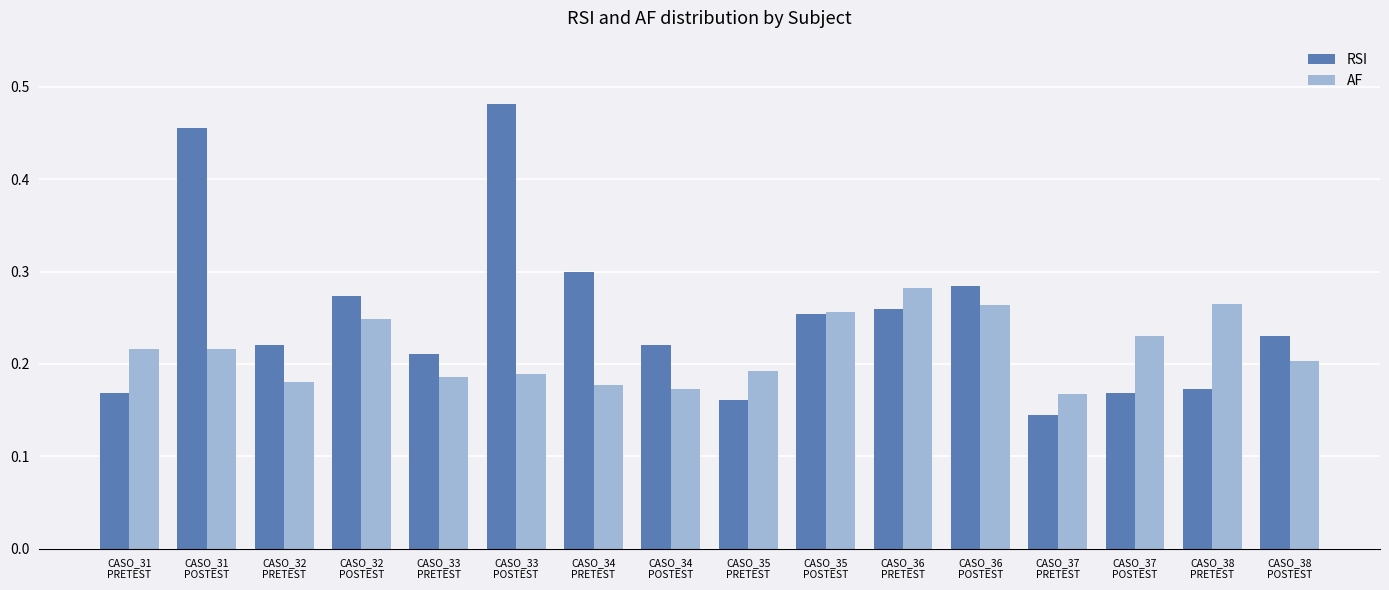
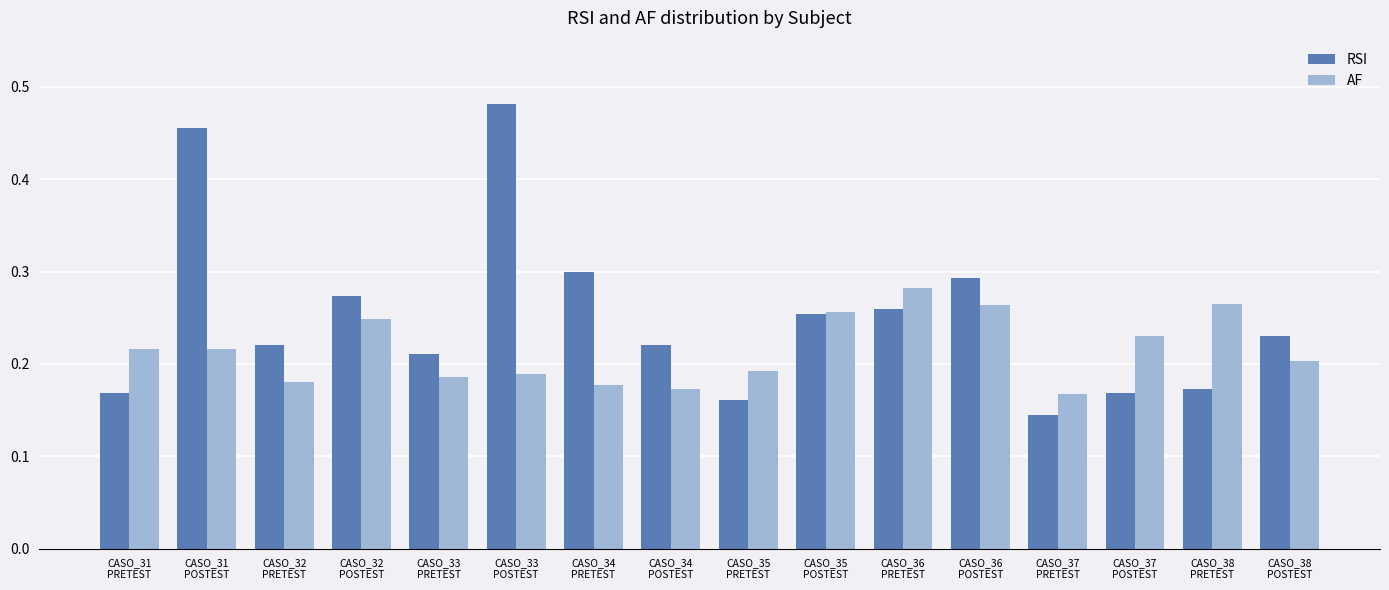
  {
    "RSI": {
      "CASO_31 PRETEST": 0.17,
      "CASO_31 POSTEST": 0.46,
      "CASO_32 PRETEST": 0.22,
      "CASO_32 POSTEST": 0.27,
      "CASO_33 PRETEST": 0.21,
      "CASO_33 POSTEST": 0.48,
      "CASO_34 PRETEST": 0.30,
      "CASO_34 POSTEST": 0.22,
      "CASO_35 PRETEST": 0.16,
      "CASO_35 POSTEST": 0.25,
      "CASO_36 PRETEST": 0.26,
-     "CASO_36 POSTEST": 0.28,
+     "CASO_36 POSTEST": 0.29,
      "CASO_37 PRETEST": 0.14,
      "CASO_37 POSTEST": 0.17,
      "CASO_38 PRETEST": 0.17,
      "CASO_38 POSTEST": 0.23
    },
    "AF": {
      "CASO_31 PRETEST": 0.22,
      "CASO_31 POSTEST": 0.22,
      "CASO_32 PRETEST": 0.18,
      "CASO_32 POSTEST": 0.25,
      "CASO_33 PRETEST": 0.19,
      "CASO_33 POSTEST": 0.19,
      "CASO_34 PRETEST": 0.18,
      "CASO_34 POSTEST": 0.17,
      "CASO_35 PRETEST": 0.19,
      "CASO_35 POSTEST": 0.26,
      "CASO_36 PRETEST": 0.28,
      "CASO_36 POSTEST": 0.26,
      "CASO_37 PRETEST": 0.17,
      "CASO_37 POSTEST": 0.23,
      "CASO_38 PRETEST": 0.27,
      "CASO_38 POSTEST": 0.20
    }
  }
